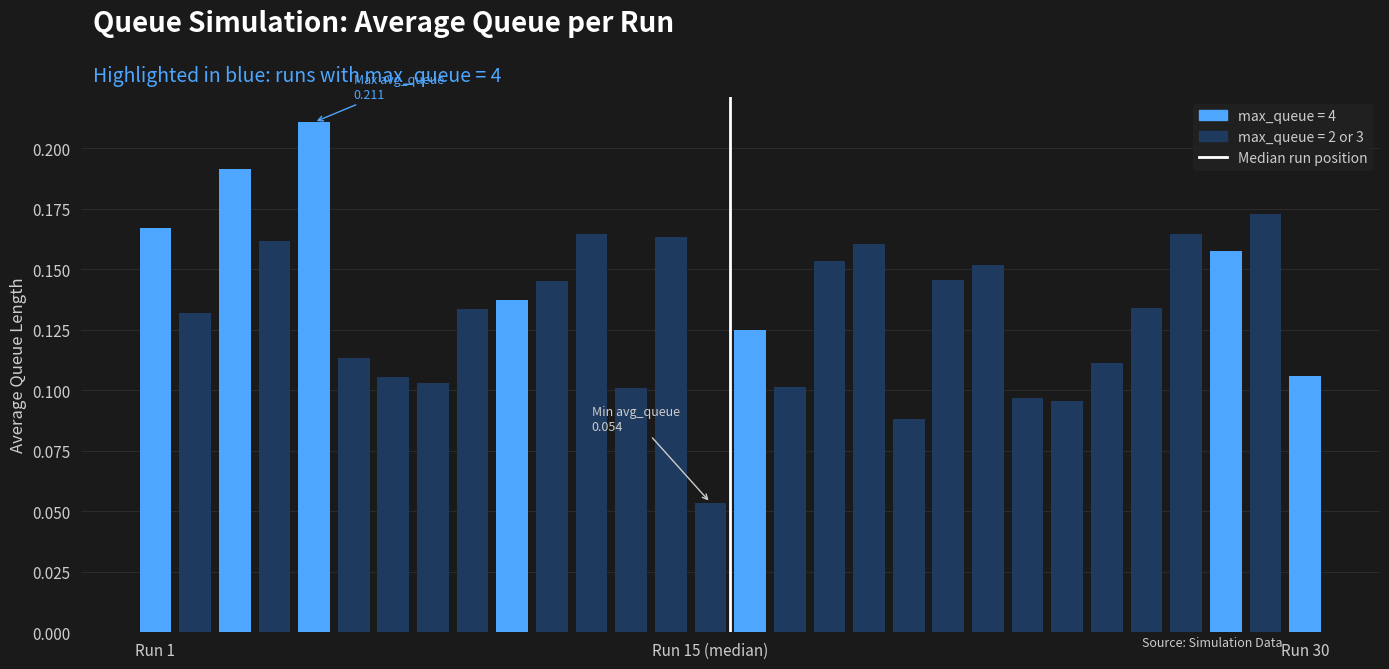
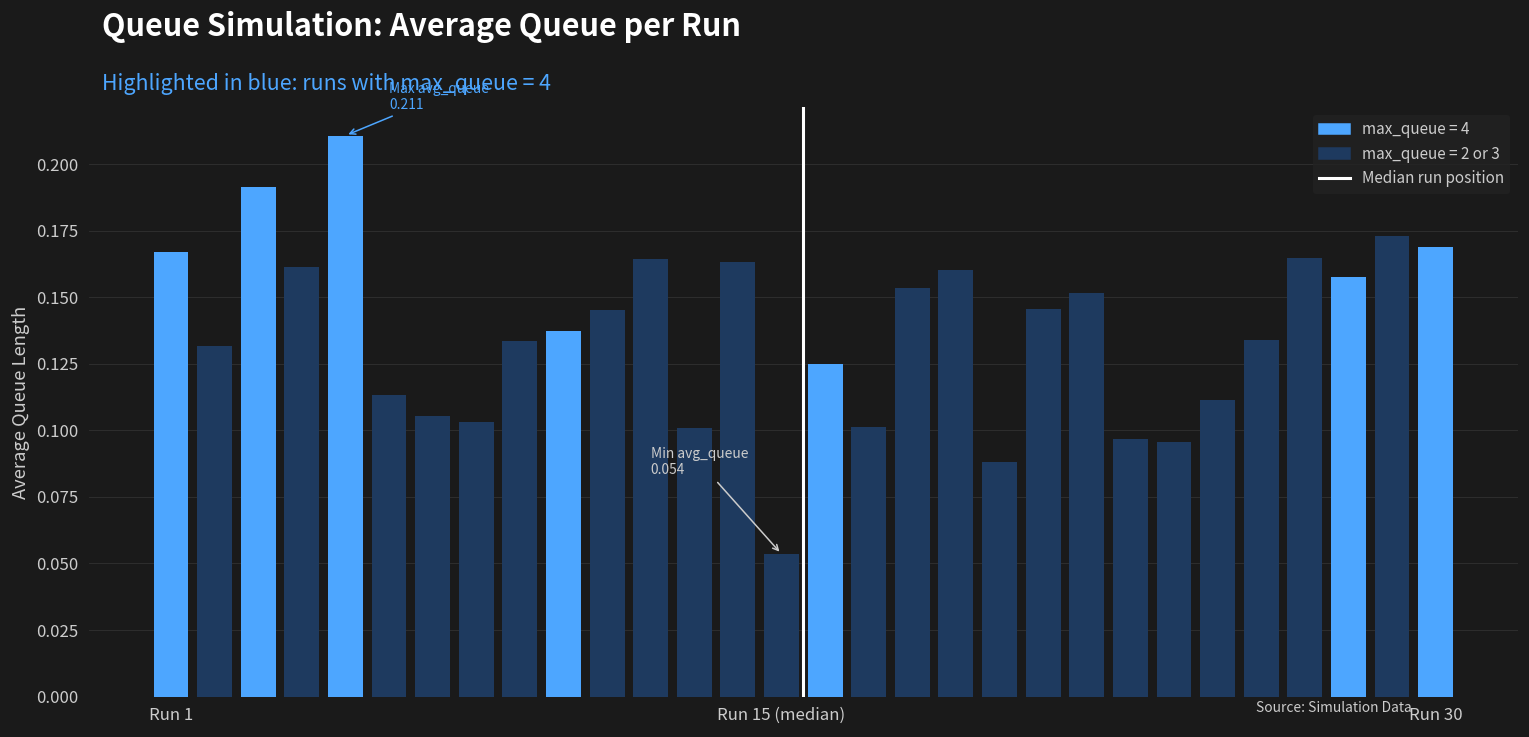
  {
    "Run 1": 0.167,
-   "Run 30": 0.106
+   "Run 30": 0.169
  }
